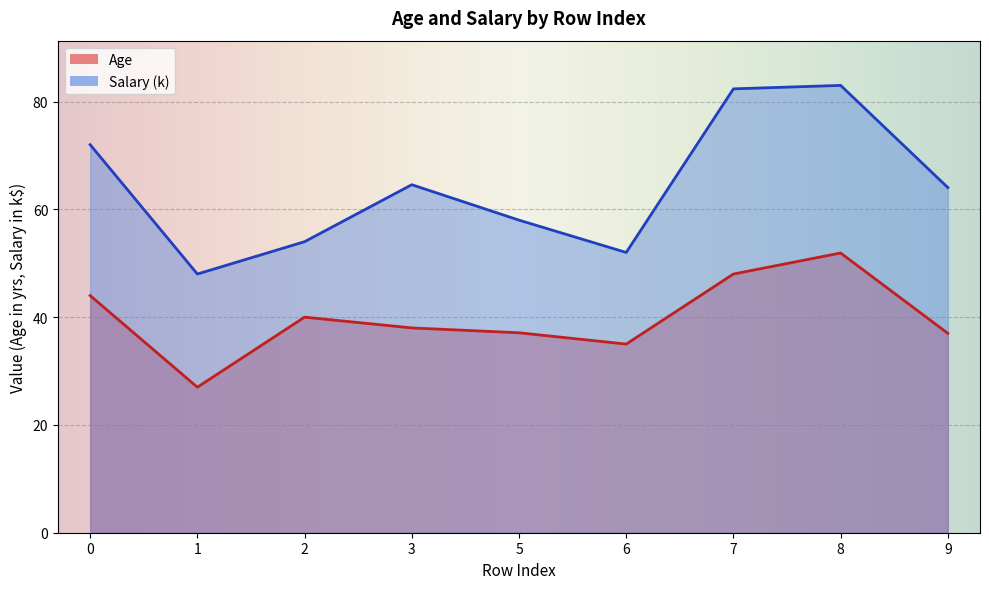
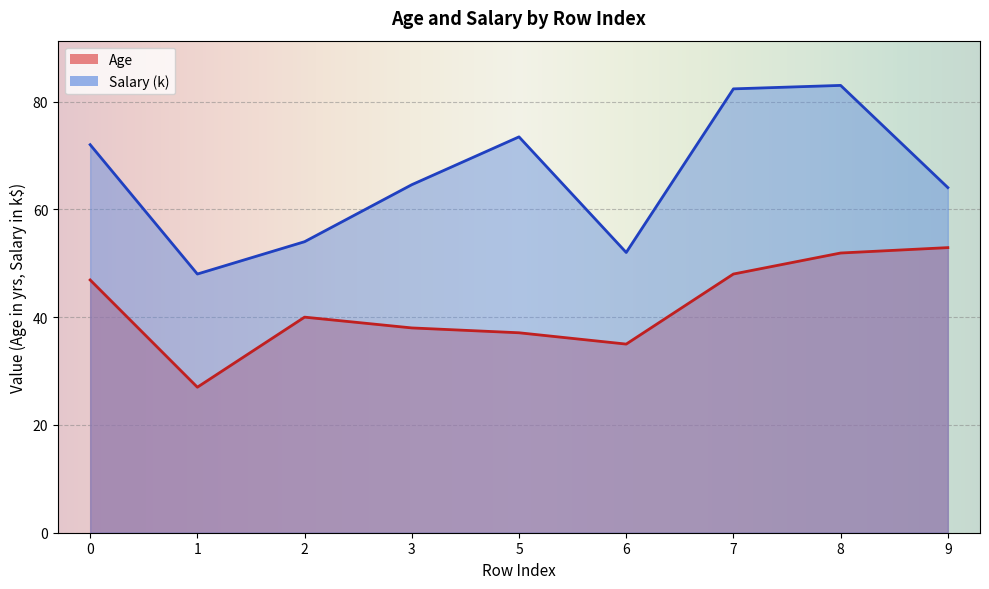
  {
    "Age": {
-     "0": 44,
+     "0": 47,
      "1": 27,
      "2": 40,
      "3": 38,
      "5": 37,
      "6": 35,
      "7": 48,
      "8": 52,
-     "9": 37
+     "9": 53
    },
    "Salary (k)": {
      "0": 72,
      "1": 48,
      "2": 54,
      "3": 65,
-     "5": 58,
+     "5": 73,
      "6": 52,
      "7": 82,
      "8": 83,
      "9": 64
    }
  }
